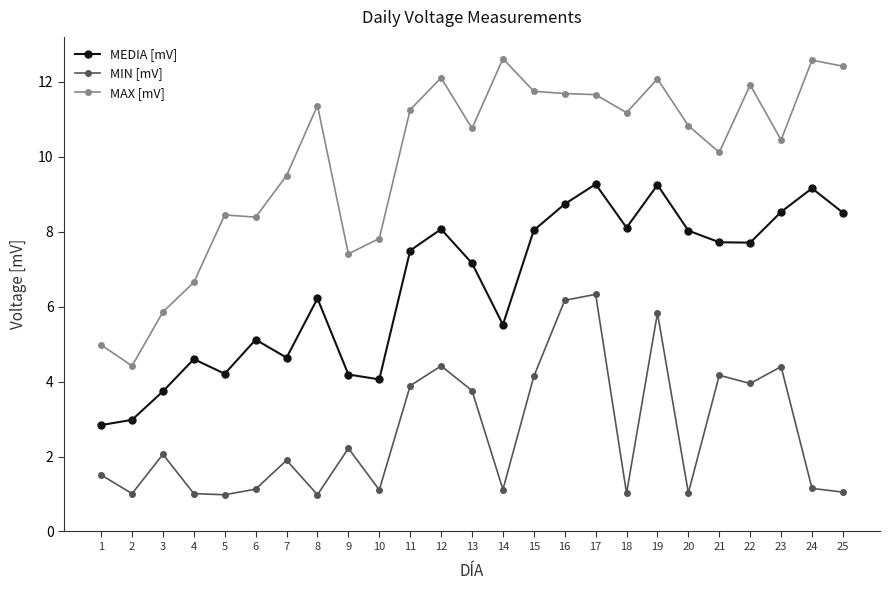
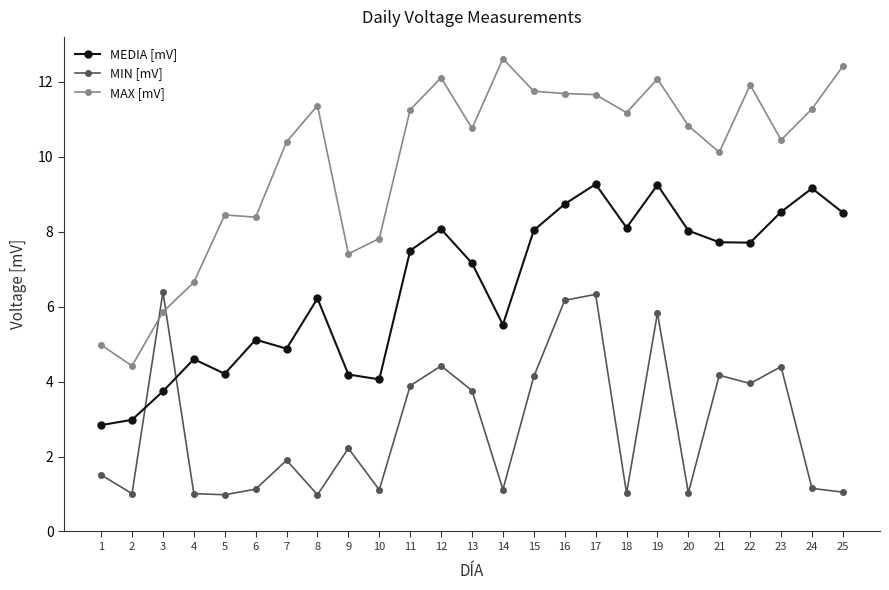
  {
    "MEDIA [mV]": {
      "1": 2.8,
      "2": 3.0,
      "3": 3.7,
      "4": 4.6,
      "5": 4.2,
      "6": 5.1,
-     "7": 4.6,
+     "7": 4.9,
      "8": 6.2,
      "9": 4.2,
      "10": 4.1,
      "11": 7.5,
      "12": 8.1,
      "13": 7.2,
      "14": 5.5,
      "15": 8.0,
      "16": 8.7,
      "17": 9.3,
      "18": 8.1,
      "19": 9.3,
      "20": 8.0,
      "21": 7.7,
      "22": 7.7,
      "23": 8.5,
      "24": 9.2,
      "25": 8.5
    },
    "MIN [mV]": {
      "1": 1.5,
      "2": 1.0,
-     "3": 2.1,
+     "3": 6.4,
      "4": 1.0,
      "5": 1.0,
      "6": 1.1,
      "7": 1.9,
      "8": 1.0,
      "9": 2.2,
      "10": 1.1,
      "11": 3.9,
      "12": 4.4,
      "13": 3.8,
      "14": 1.1,
      "15": 4.1,
      "16": 6.2,
      "17": 6.3,
      "18": 1.0,
      "19": 5.8,
      "20": 1.0,
      "21": 4.2,
      "22": 4.0,
      "23": 4.4,
      "24": 1.2,
      "25": 1.1
    },
    "MAX [mV]": {
      "1": 5.0,
      "2": 4.4,
      "3": 5.9,
      "4": 6.7,
      "5": 8.5,
      "6": 8.4,
-     "7": 9.5,
+     "7": 10.4,
      "8": 11.4,
      "9": 7.4,
      "10": 7.8,
      "11": 11.3,
      "12": 12.1,
      "13": 10.8,
      "14": 12.6,
      "15": 11.8,
      "16": 11.7,
      "17": 11.7,
      "18": 11.2,
      "19": 12.1,
      "20": 10.8,
      "21": 10.1,
      "22": 11.9,
      "23": 10.5,
-     "24": 12.6,
+     "24": 11.3,
      "25": 12.4
    }
  }
